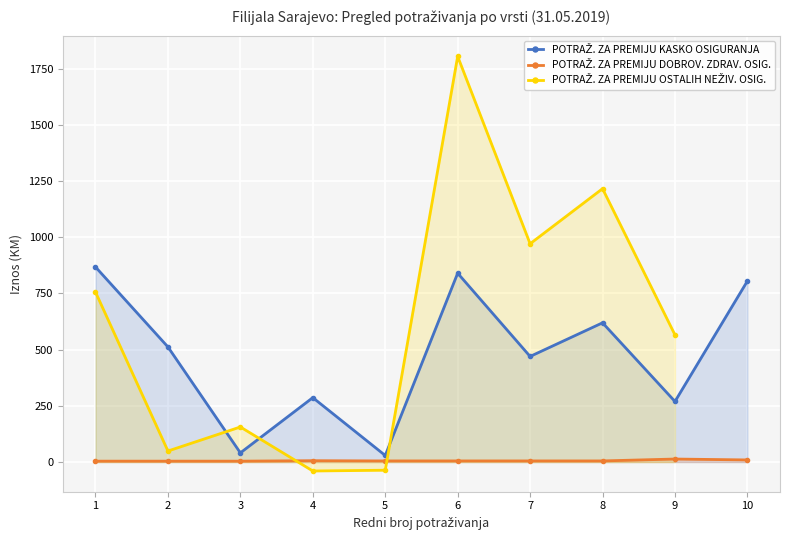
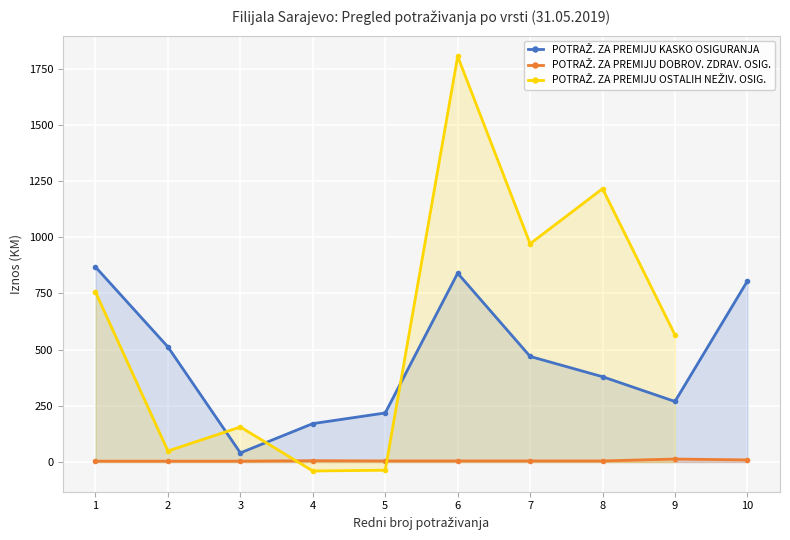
  {
    "POTRAŽ. ZA PREMIJU KASKO OSIGURANJA": {
      "1": 870,
      "2": 510,
      "3": 40,
-     "4": 290,
-     "5": 30,
+     "4": 170,
+     "5": 220,
      "6": 840,
      "7": 470,
-     "8": 620,
+     "8": 380,
      "9": 270,
      "10": 810
    },
    "POTRAŽ. ZA PREMIJU DOBROV. ZDRAV. OSIG.": {
      "1": 0,
      "2": 0,
      "3": 0,
      "6": 10,
      "7": 10,
      "8": 10,
      "9": 10,
      "10": 10
    }
  }
